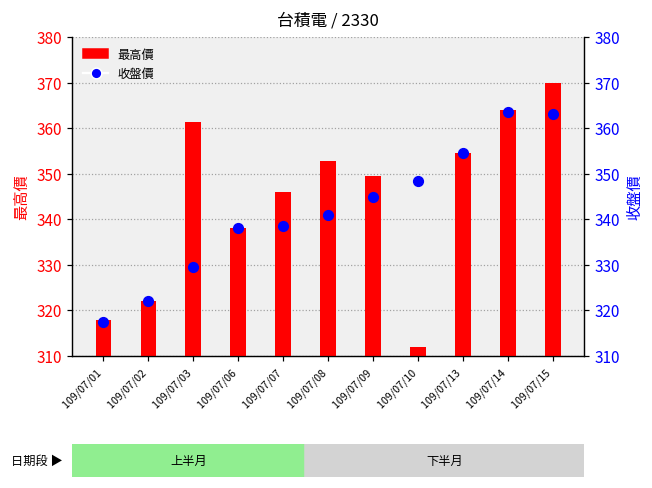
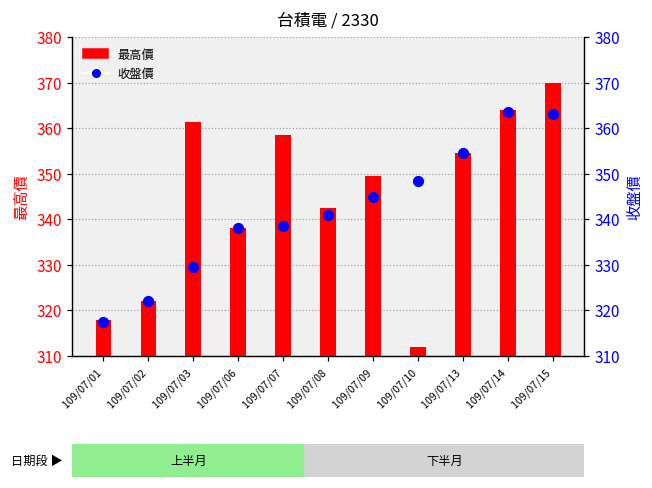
  {
    "最高價": {
      "109/07/01": 318,
      "109/07/02": 322,
      "109/07/03": 361,
      "109/07/06": 338,
-     "109/07/07": 346,
-     "109/07/08": 353,
+     "109/07/07": 358,
+     "109/07/08": 343,
      "109/07/09": 349,
      "109/07/10": 312,
      "109/07/13": 355,
      "109/07/14": 364,
      "109/07/15": 370
    }
  }
